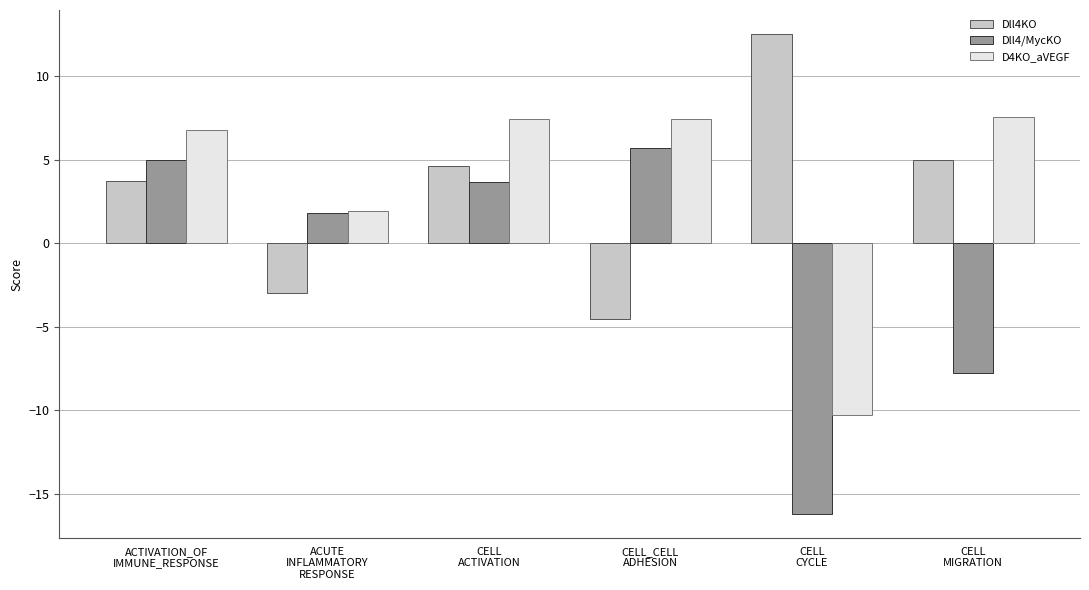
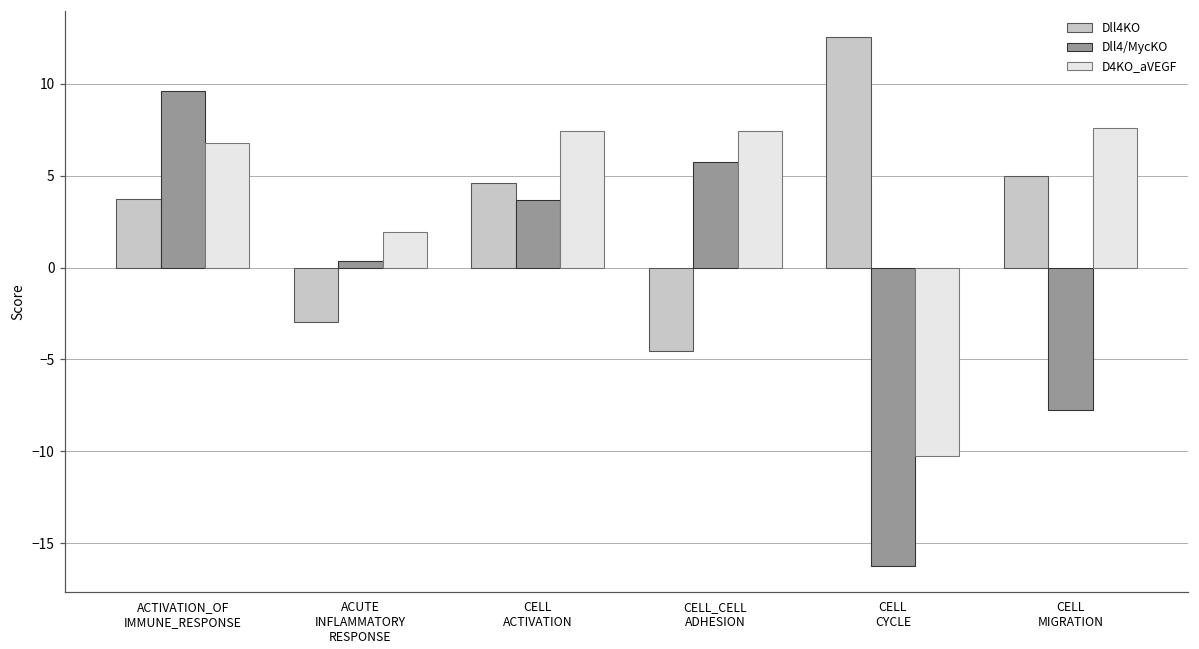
  {
    "Dll4/MycKO": {
-     "ACTIVATION_OF IMMUNE_RESPONSE": 5.0,
-     "ACUTE INFLAMMATORY RESPONSE": 1.8,
+     "ACTIVATION_OF IMMUNE_RESPONSE": 9.6,
+     "ACUTE INFLAMMATORY RESPONSE": 0.4,
      "CELL ACTIVATION": 3.7,
      "CELL_CELL ADHESION": 5.7,
      "CELL CYCLE": -16.2,
      "CELL MIGRATION": -7.7
    }
  }
